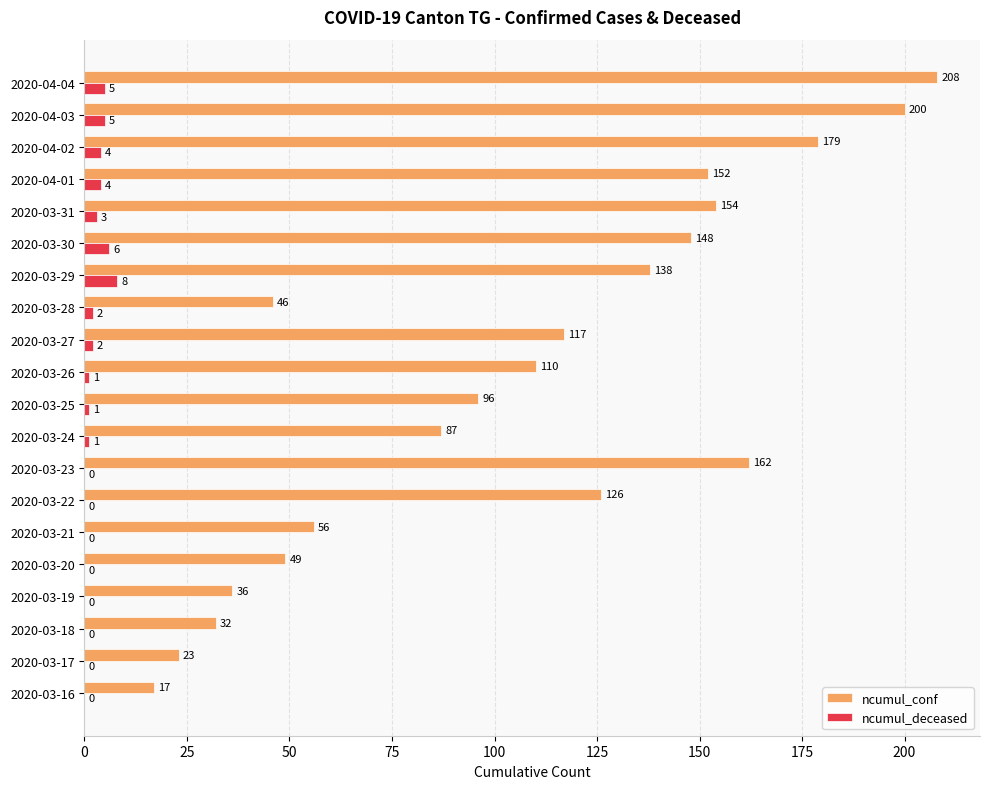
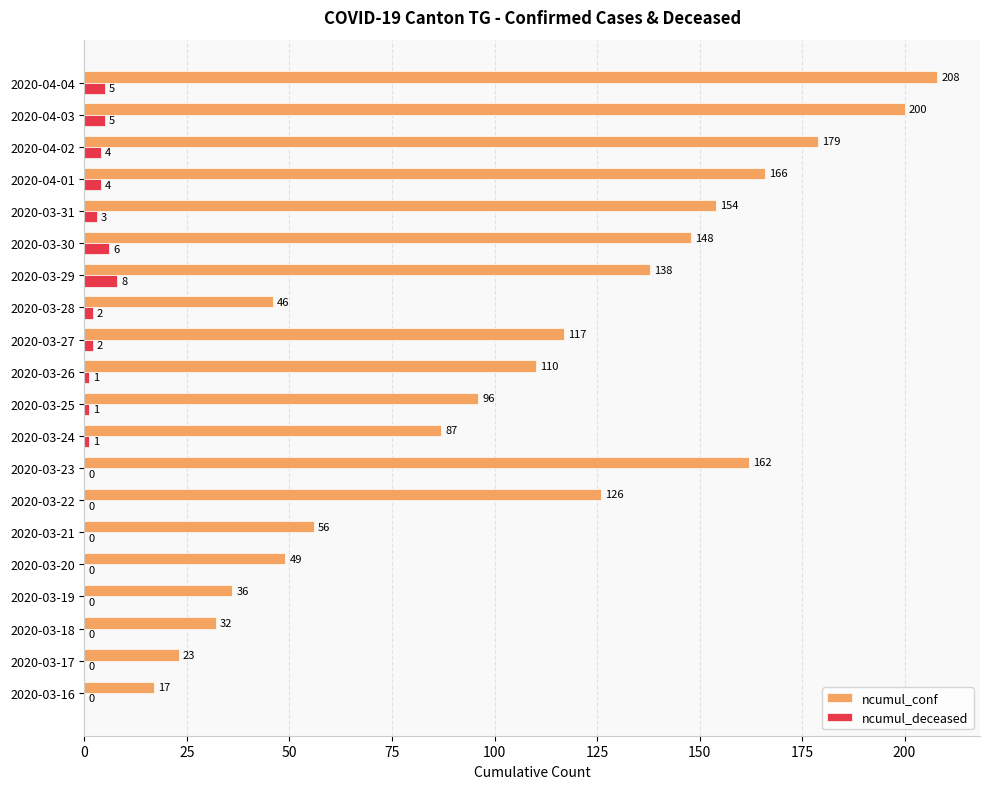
  {
    "ncumul_conf": {
      "2020-04-04": 208,
      "2020-04-03": 200,
      "2020-04-02": 179,
-     "2020-04-01": 152,
+     "2020-04-01": 166,
      "2020-03-31": 154,
      "2020-03-30": 148,
      "2020-03-29": 138,
      "2020-03-28": 46,
      "2020-03-27": 117,
      "2020-03-26": 110,
      "2020-03-25": 96,
      "2020-03-24": 87,
      "2020-03-23": 162,
      "2020-03-22": 126,
      "2020-03-21": 56,
      "2020-03-20": 49,
      "2020-03-19": 36,
      "2020-03-18": 32,
      "2020-03-17": 23,
      "2020-03-16": 17
    },
    "ncumul_deceased": {
      "2020-04-04": 5,
      "2020-04-03": 5,
      "2020-04-02": 4,
      "2020-04-01": 4,
      "2020-03-31": 3,
      "2020-03-30": 6,
      "2020-03-29": 8,
      "2020-03-28": 2,
      "2020-03-27": 2,
      "2020-03-26": 1,
      "2020-03-25": 1,
      "2020-03-24": 1,
      "2020-03-23": 0,
      "2020-03-22": 0,
      "2020-03-21": 0,
      "2020-03-20": 0,
      "2020-03-19": 0,
      "2020-03-18": 0,
      "2020-03-17": 0,
      "2020-03-16": 0
    }
  }
